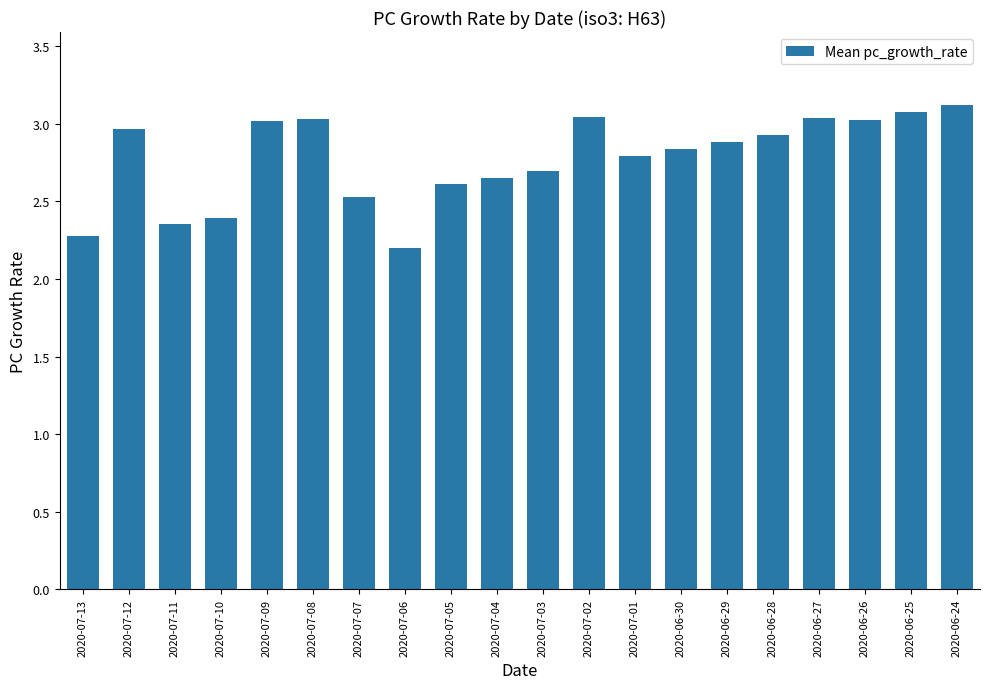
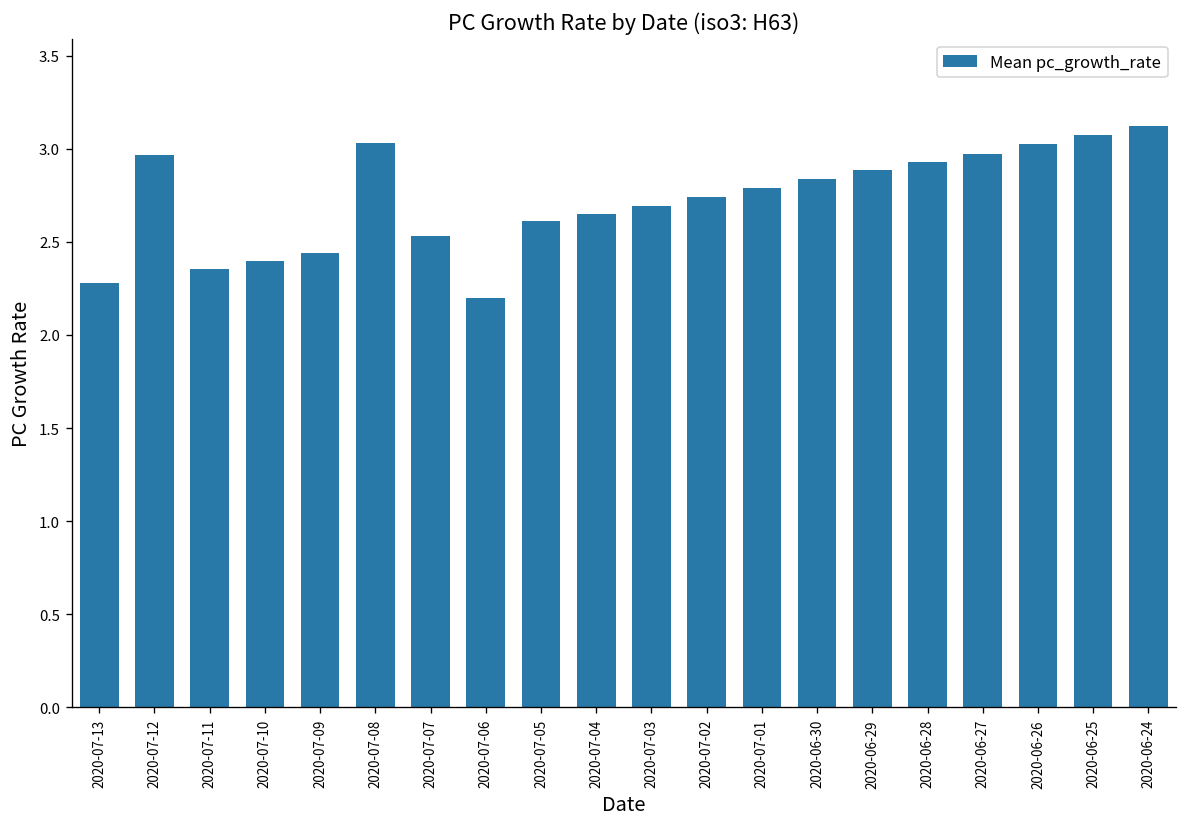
  {
    "2020-07-13": 2.28,
    "2020-07-12": 2.97,
    "2020-07-11": 2.35,
    "2020-07-10": 2.40,
-   "2020-07-09": 3.02,
+   "2020-07-09": 2.44,
    "2020-07-08": 3.03,
    "2020-07-07": 2.53,
    "2020-07-06": 2.20,
    "2020-07-05": 2.61,
    "2020-07-04": 2.65,
    "2020-07-03": 2.69,
-   "2020-07-02": 3.04,
+   "2020-07-02": 2.74,
    "2020-07-01": 2.79,
    "2020-06-30": 2.84,
    "2020-06-29": 2.89,
    "2020-06-28": 2.93,
-   "2020-06-27": 3.04,
+   "2020-06-27": 2.97,
    "2020-06-26": 3.02,
    "2020-06-25": 3.07,
    "2020-06-24": 3.12
  }
